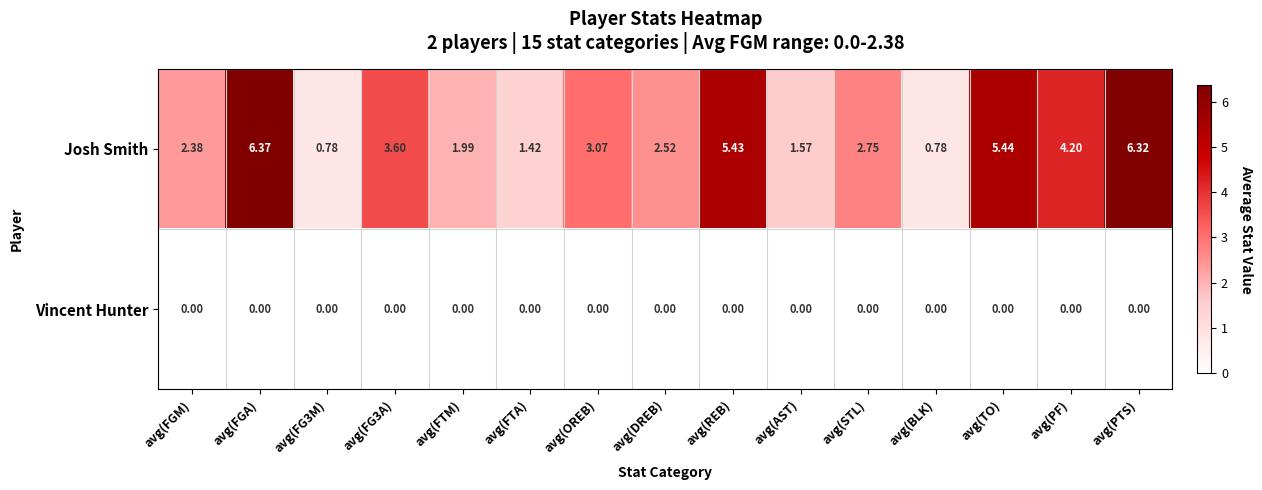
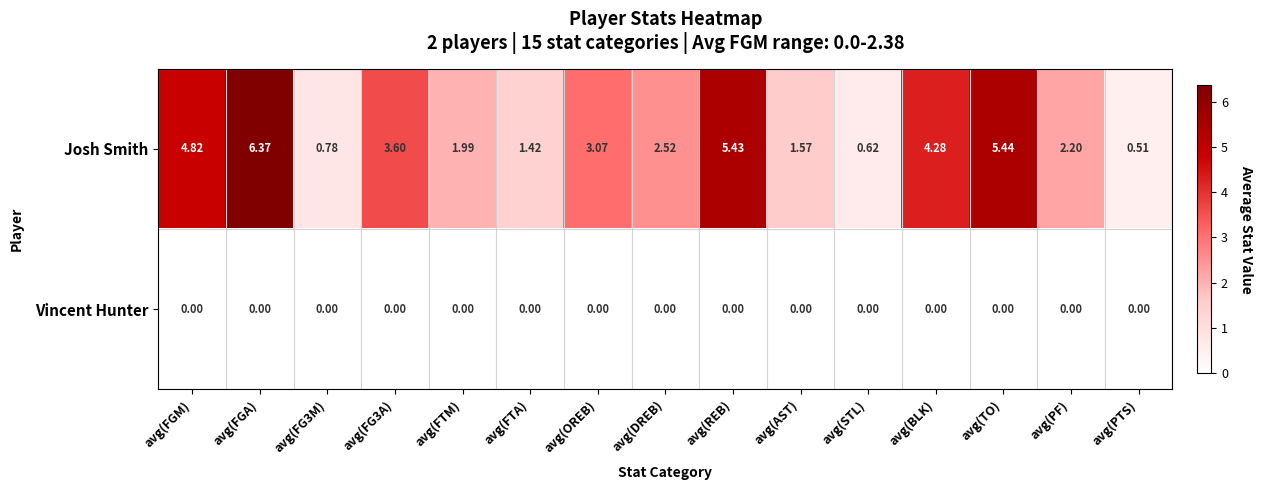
  {
    "Josh Smith": {
-     "avg(FGM)": 2.38,
-     "avg(STL)": 2.75,
-     "avg(BLK)": 0.78,
-     "avg(PF)": 4.20,
-     "avg(PTS)": 6.32
+     "avg(FGM)": 4.82,
+     "avg(STL)": 0.62,
+     "avg(BLK)": 4.28,
+     "avg(PF)": 2.20,
+     "avg(PTS)": 0.51
    }
  }
